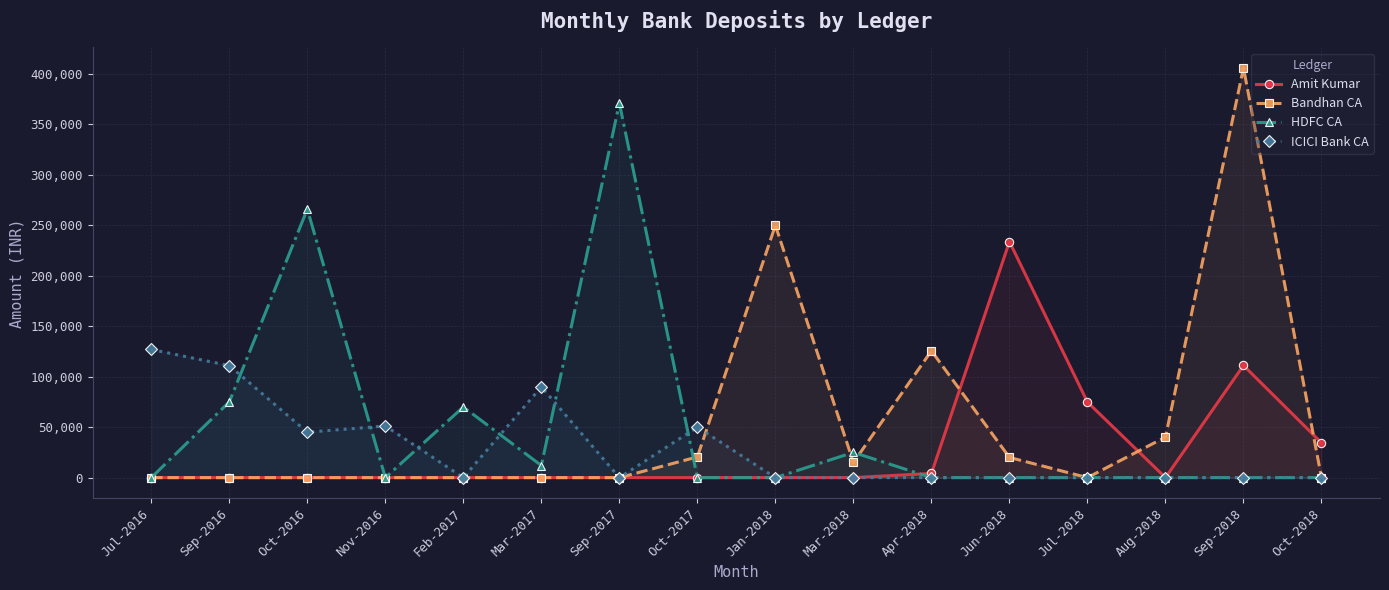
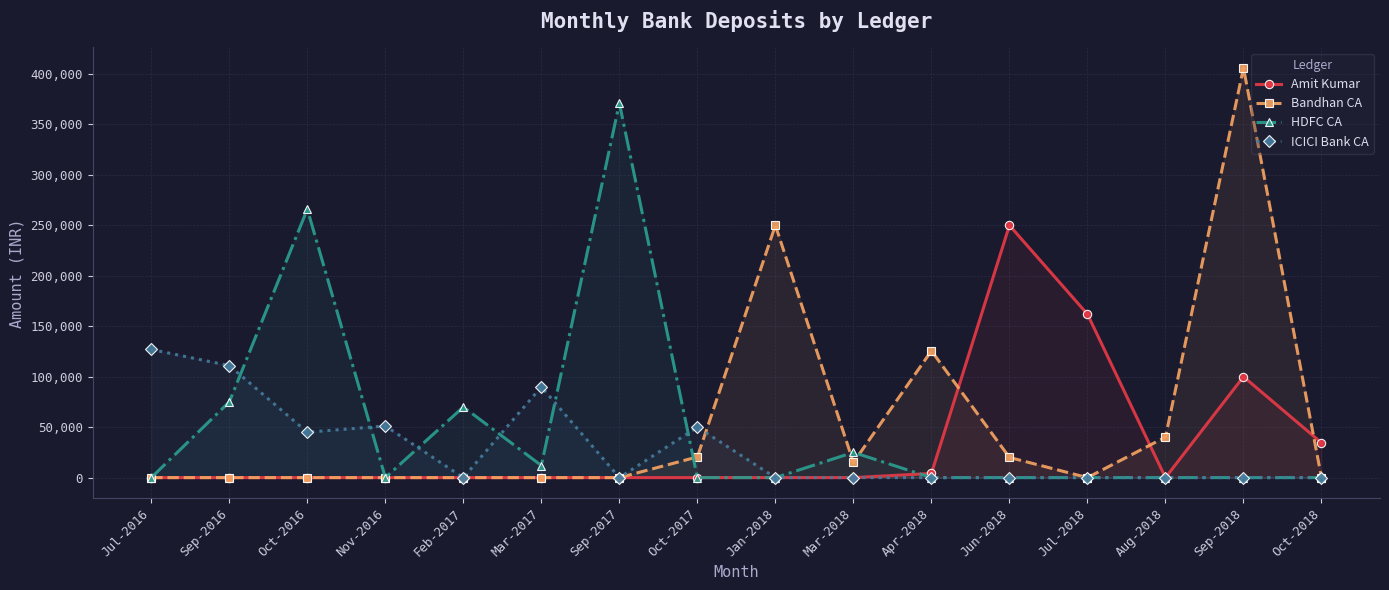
  {
    "Amit Kumar": {
      "Apr-2018": "4,000",
-     "Jun-2018": "234,000",
-     "Jul-2018": "75,000",
-     "Sep-2018": "111,000",
+     "Jun-2018": "250,000",
+     "Jul-2018": "162,000",
+     "Sep-2018": "100,000",
      "Oct-2018": "35,000"
    },
    "Bandhan CA": {
      "Oct-2017": "21,000",
      "Jan-2018": "250,000",
      "Mar-2018": "15,000",
      "Apr-2018": "126,000",
      "Jun-2018": "20,000",
      "Aug-2018": "40,000",
      "Sep-2018": "406,000"
    }
  }
